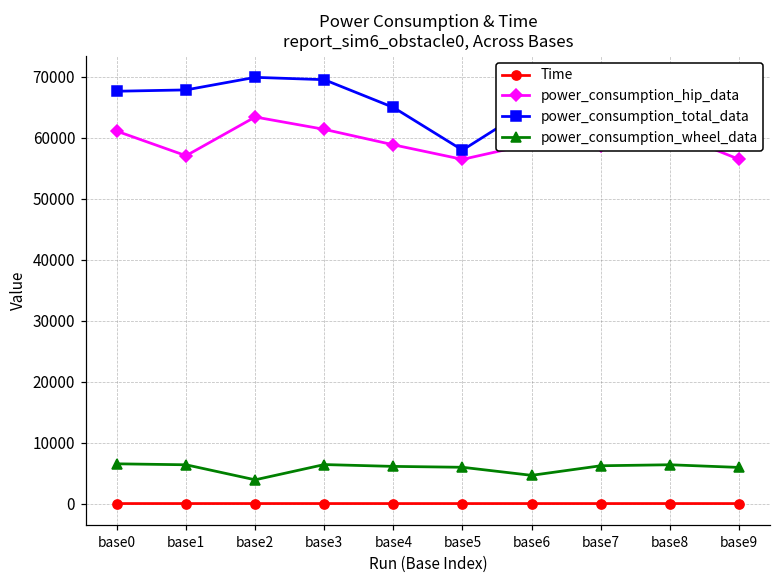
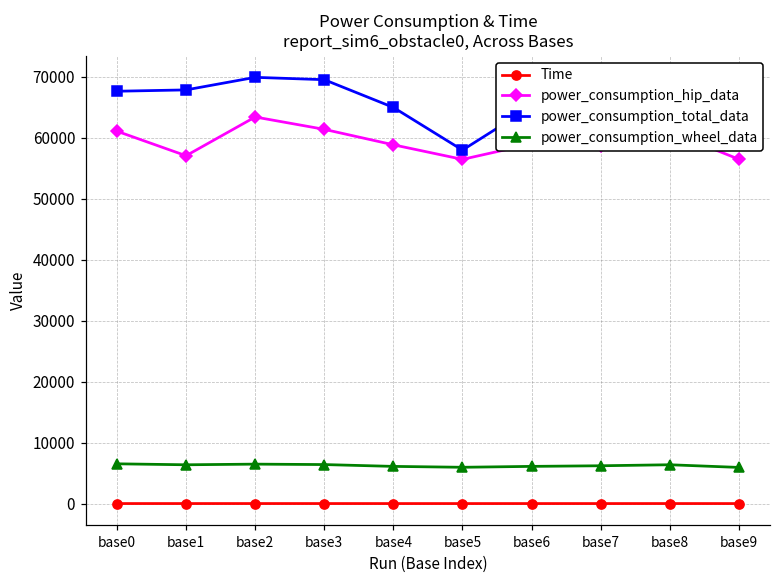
  {
    "Time": {
      "base0": 0,
      "base1": 0,
      "base2": 0,
      "base3": 0,
      "base4": 0,
      "base5": 0,
      "base6": 0,
      "base7": 0,
      "base8": 0,
      "base9": 0
    },
    "power_consumption_hip_data": {
      "base0": 61000,
      "base1": 57000,
      "base2": 63000,
      "base3": 61000,
      "base4": 59000,
      "base5": 56000,
      "base9": 56000
    },
    "power_consumption_total_data": {
      "base0": 68000,
      "base1": 68000,
      "base2": 70000,
      "base3": 70000,
      "base4": 65000,
      "base5": 58000
    },
    "power_consumption_wheel_data": {
      "base0": 7000,
      "base1": 6000,
-     "base2": 4000,
+     "base2": 6000,
      "base3": 6000,
      "base4": 6000,
      "base5": 6000,
-     "base6": 5000,
+     "base6": 6000,
      "base7": 6000,
      "base8": 6000,
      "base9": 6000
    }
  }
